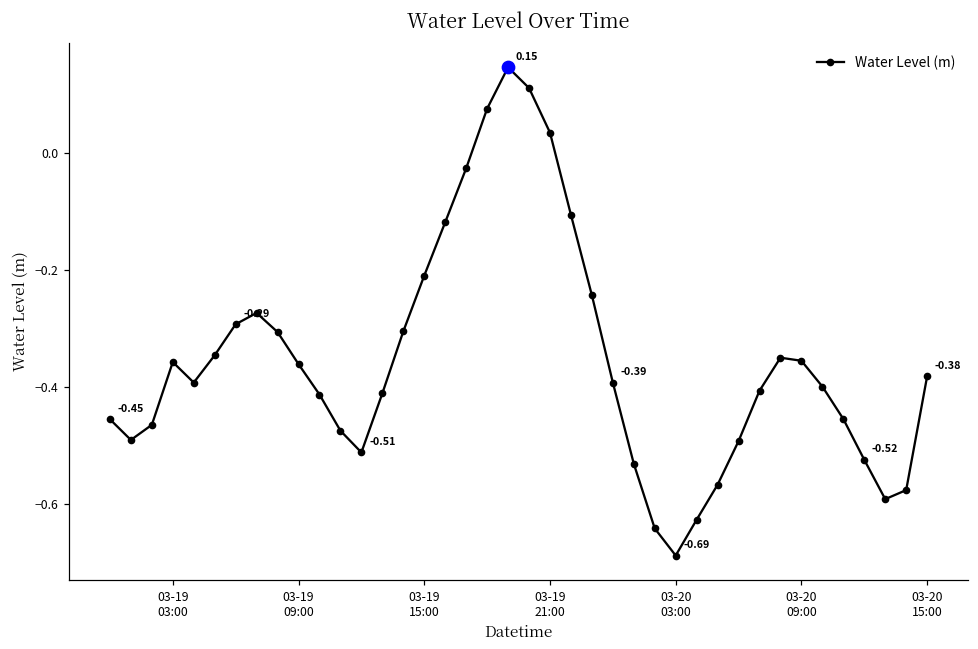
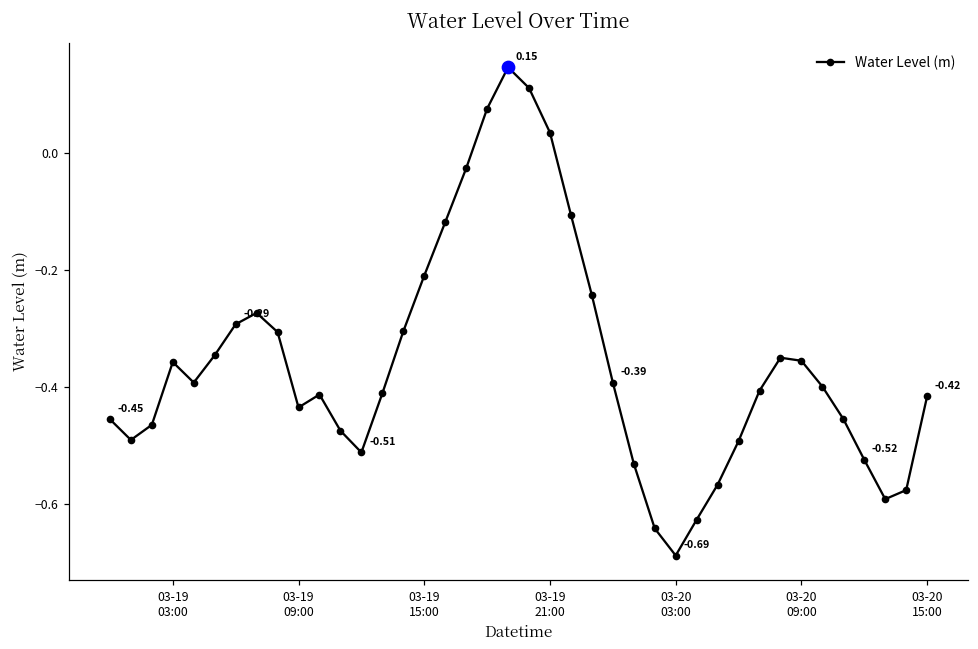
  {
    "Water Level (m)": {
-     "03-19 09:00": -0.36,
+     "03-19 09:00": -0.43,
      "03-20 03:00": -0.69,
-     "03-20 15:00": -0.38
+     "03-20 15:00": -0.42
    }
  }
